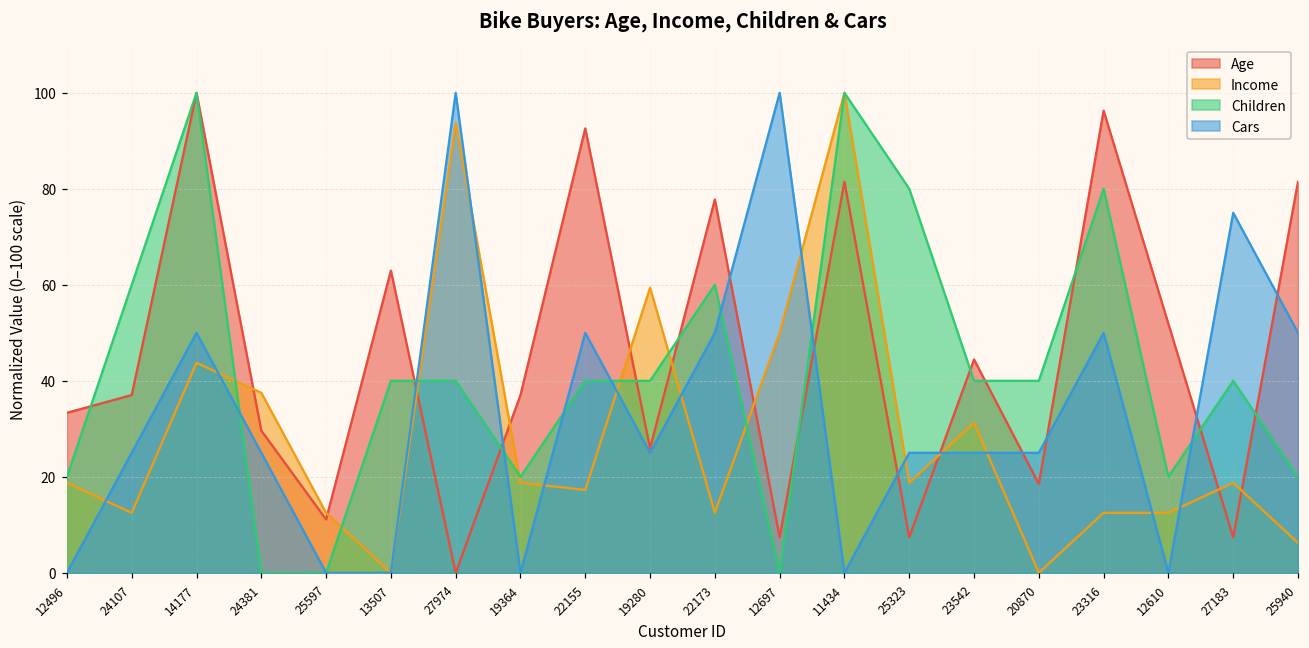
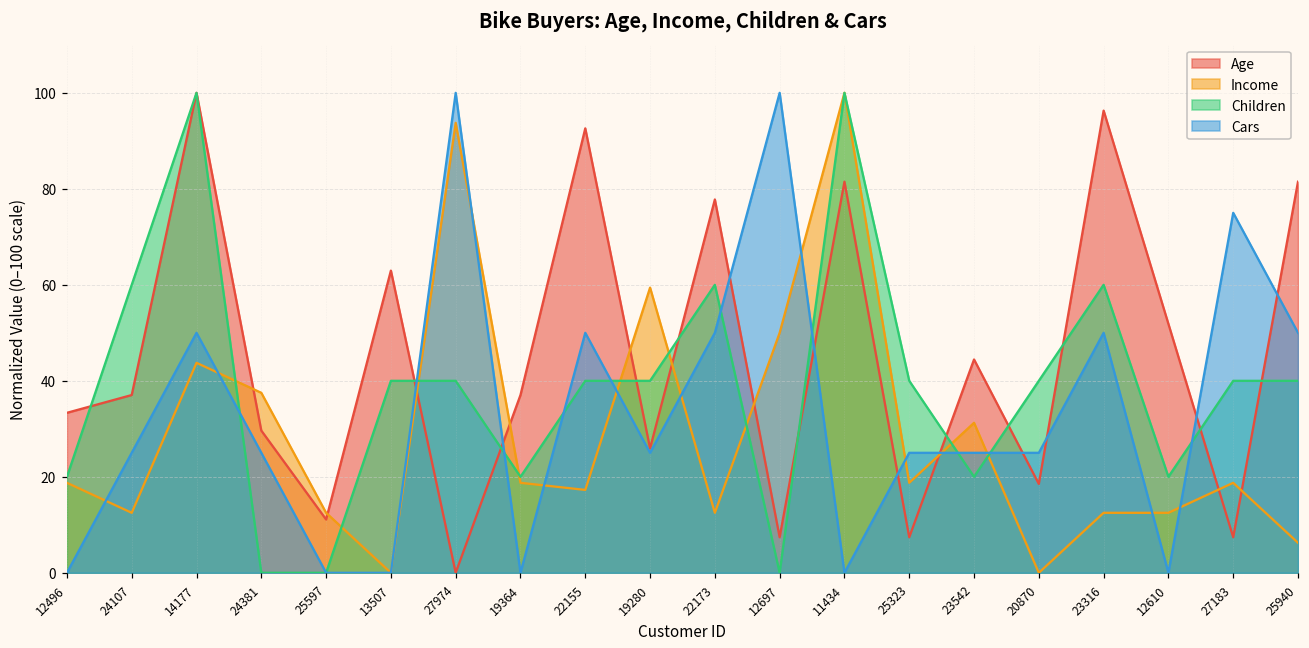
  {
    "Age": {
      "12496": 33,
      "24107": 37,
      "24381": 30,
      "25597": 11,
      "13507": 63,
      "27974": 0,
      "19364": 37,
      "22155": 93,
      "19280": 26,
      "22173": 78,
      "12697": 7,
      "11434": 81,
      "25323": 7,
      "23542": 44,
      "20870": 19,
      "23316": 96,
      "12610": 52,
      "27183": 7,
      "25940": 81
    },
    "Income": {
      "12496": 19,
      "24107": 13,
      "14177": 44,
      "24381": 38,
      "25597": 13,
      "27974": 94,
      "19364": 19,
      "22155": 17,
      "19280": 59,
      "22173": 13,
      "12697": 50,
      "25323": 19,
      "23542": 31,
      "20870": 0,
      "23316": 13,
      "12610": 13,
      "27183": 19,
      "25940": 6
    },
    "Children": {
      "12496": 20,
      "24107": 60,
      "24381": 0,
      "13507": 40,
      "27974": 40,
      "19364": 20,
      "22155": 40,
      "19280": 40,
      "22173": 60,
      "12697": 0,
-     "25323": 80,
-     "23542": 40,
+     "25323": 40,
+     "23542": 20,
      "20870": 40,
-     "23316": 80,
+     "23316": 60,
      "12610": 20,
      "27183": 40,
-     "25940": 20
+     "25940": 40
    },
    "Cars": {
      "12496": 0,
      "24107": 25,
      "14177": 50,
      "24381": 25,
      "27974": 100,
      "19364": 0,
      "22155": 50,
      "19280": 25,
      "22173": 50,
      "12697": 100,
      "11434": 0,
      "25323": 25,
      "23542": 25,
      "20870": 25,
      "23316": 50,
      "12610": 0,
      "27183": 75,
      "25940": 50
    }
  }
